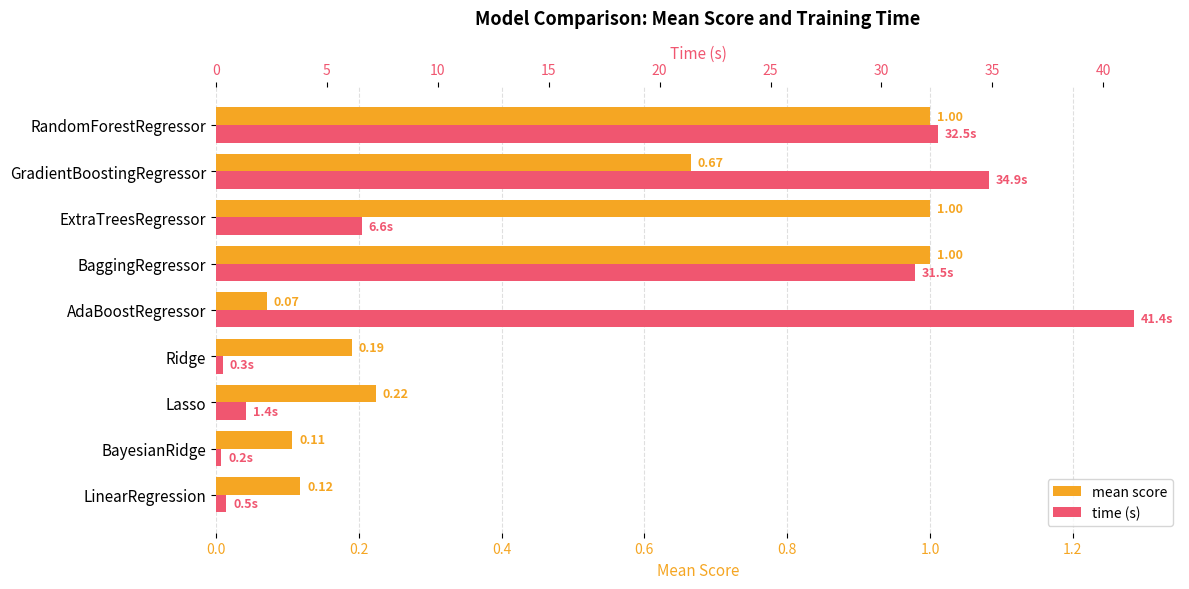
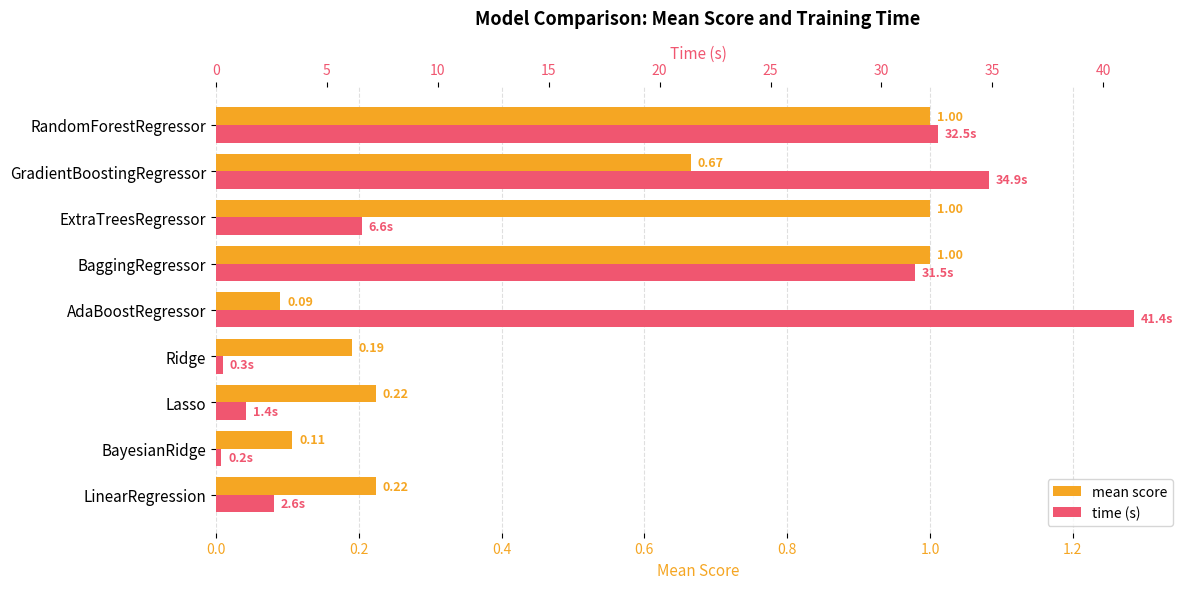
  {
    "mean score": {
      "RandomForestRegressor": "1.00",
      "GradientBoostingRegressor": "0.67",
      "ExtraTreesRegressor": "1.00",
      "BaggingRegressor": "1.00",
-     "AdaBoostRegressor": "0.07",
+     "AdaBoostRegressor": "0.09",
      "Ridge": "0.19",
      "Lasso": "0.22",
      "BayesianRidge": "0.11",
-     "LinearRegression": "0.12"
+     "LinearRegression": "0.22"
    },
    "time (s)": {
      "RandomForestRegressor": "32.5s",
      "GradientBoostingRegressor": "34.9s",
      "ExtraTreesRegressor": "6.6s",
      "BaggingRegressor": "31.5s",
      "AdaBoostRegressor": "41.4s",
      "Ridge": "0.3s",
      "Lasso": "1.4s",
      "BayesianRidge": "0.2s",
-     "LinearRegression": "0.5s"
+     "LinearRegression": "2.6s"
    }
  }
